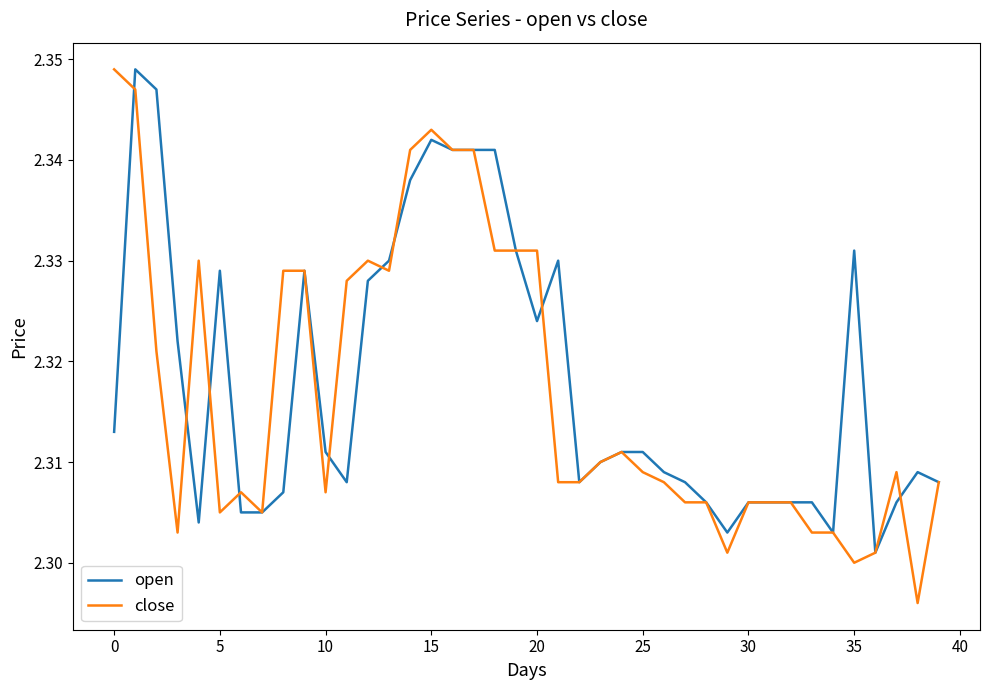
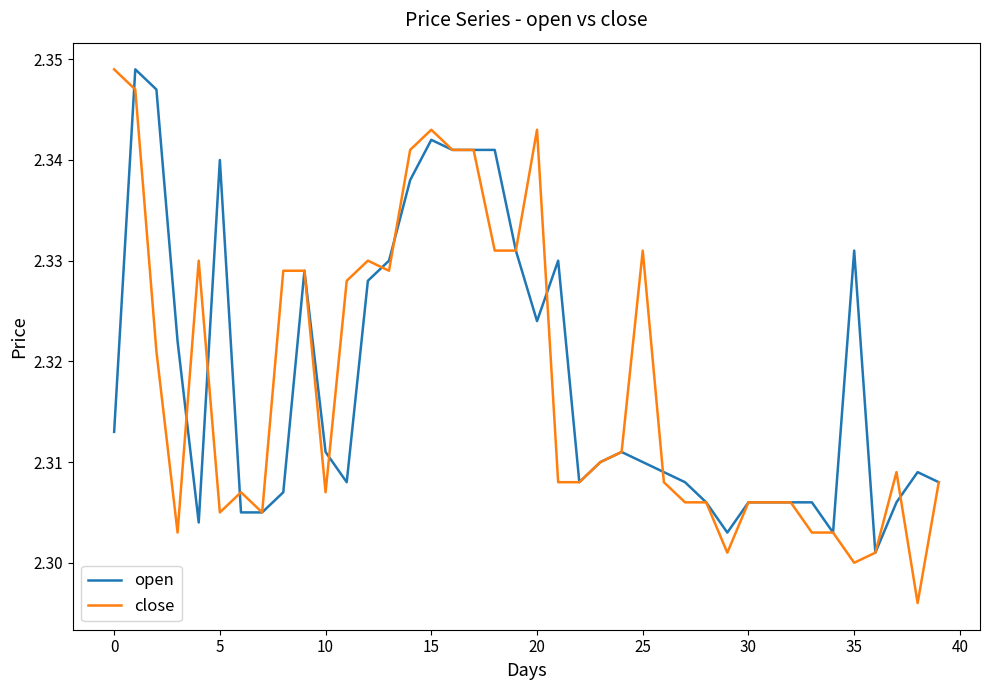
  {
    "open": {
      "0": 2.313,
-     "5": 2.329,
+     "5": 2.340,
      "10": 2.311,
      "15": 2.342,
      "20": 2.324,
-     "25": 2.311,
+     "25": 2.310,
      "35": 2.331
    },
    "close": {
      "0": 2.349,
      "5": 2.305,
      "10": 2.307,
      "15": 2.343,
-     "20": 2.331,
-     "25": 2.309,
+     "20": 2.343,
+     "25": 2.331,
      "35": 2.300
    }
  }
